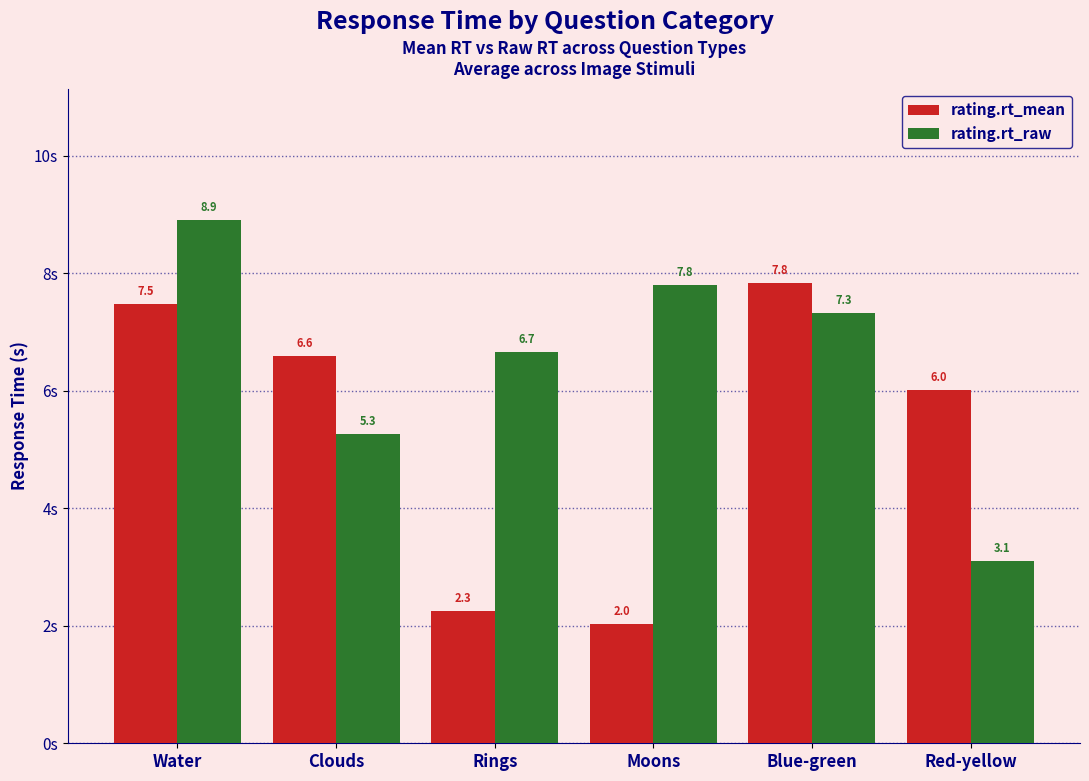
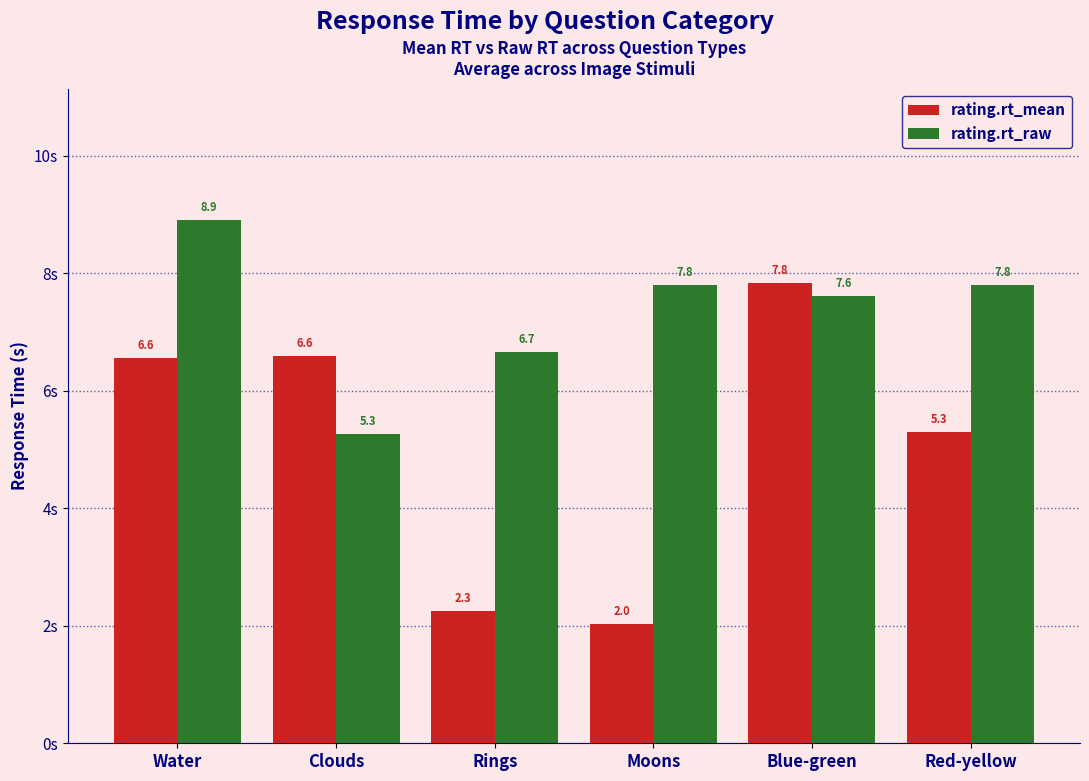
  {
    "rating.rt_mean": {
-     "Water": 7.5,
+     "Water": 6.6,
      "Clouds": 6.6,
      "Rings": 2.3,
      "Moons": 2.0,
      "Blue-green": 7.8,
-     "Red-yellow": 6.0
+     "Red-yellow": 5.3
    },
    "rating.rt_raw": {
      "Water": 8.9,
      "Clouds": 5.3,
      "Rings": 6.7,
      "Moons": 7.8,
-     "Blue-green": 7.3,
-     "Red-yellow": 3.1
+     "Blue-green": 7.6,
+     "Red-yellow": 7.8
    }
  }
